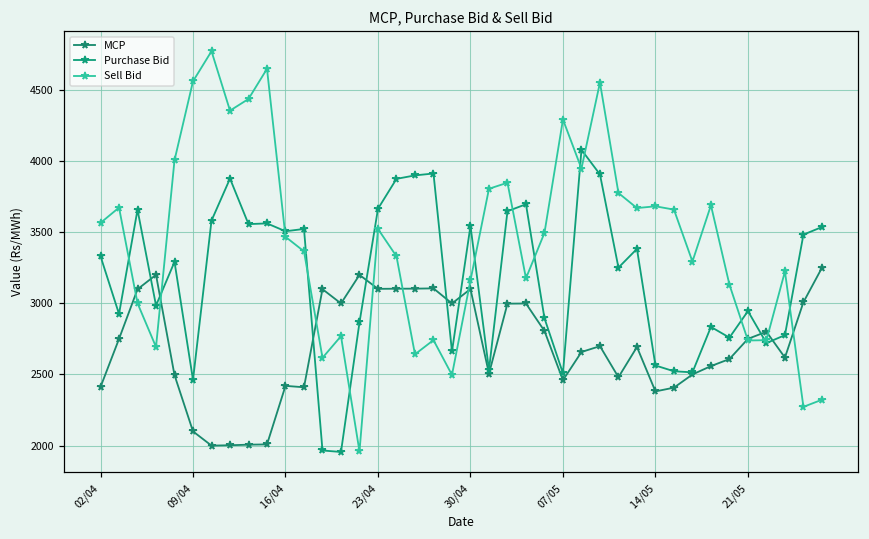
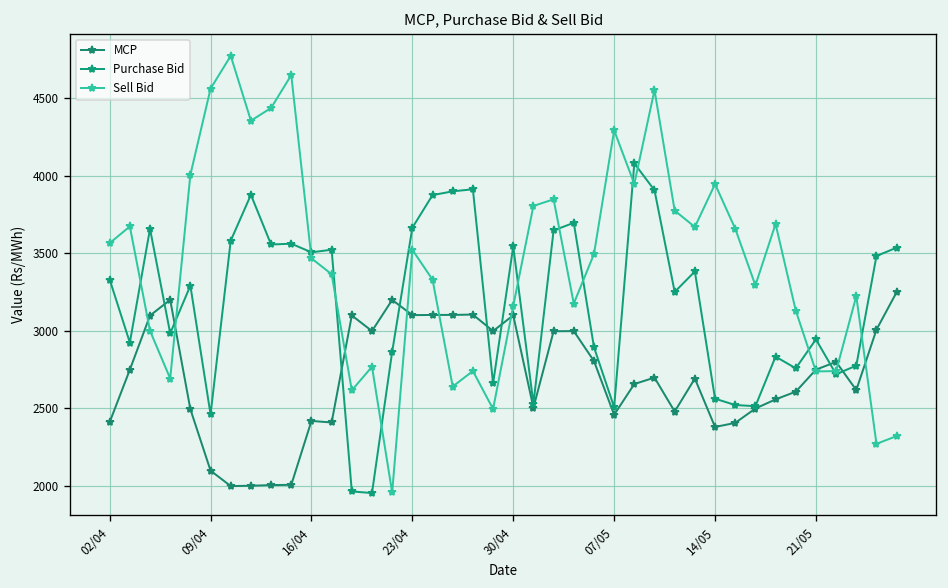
  {
    "Sell Bid": {
      "02/04": 3570,
      "09/04": 4560,
      "16/04": 3470,
      "23/04": 3520,
      "30/04": 3160,
      "07/05": 4290,
-     "14/05": 3680
+     "14/05": 3950
    }
  }
